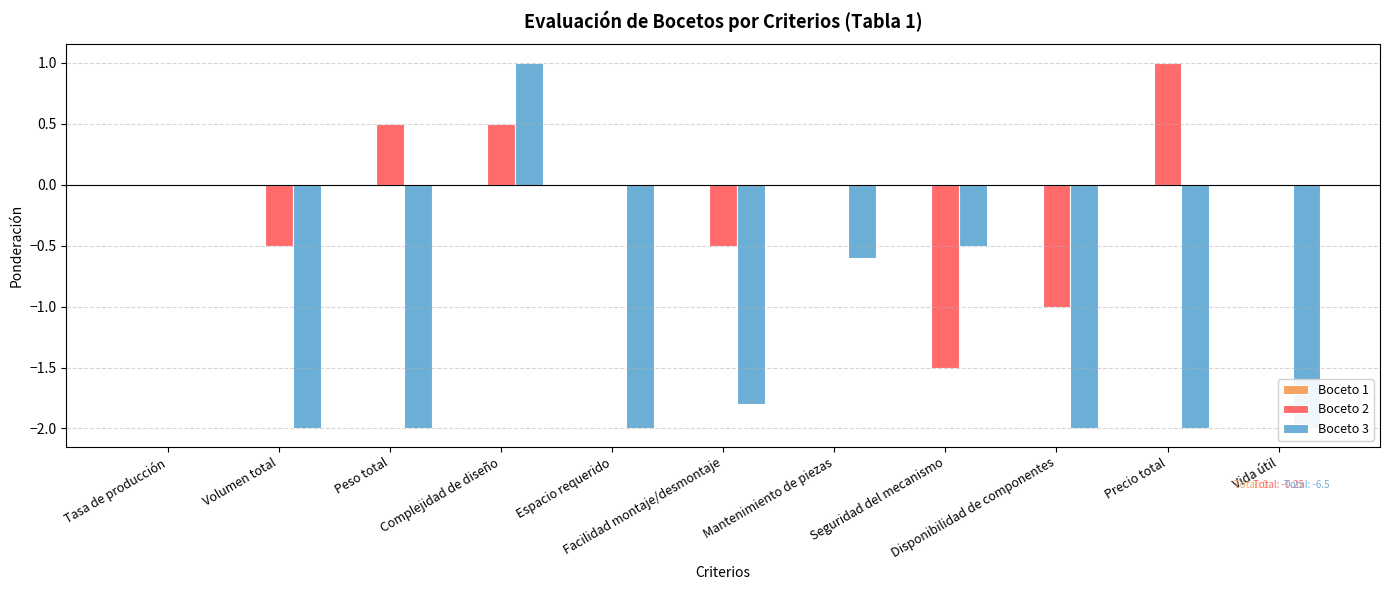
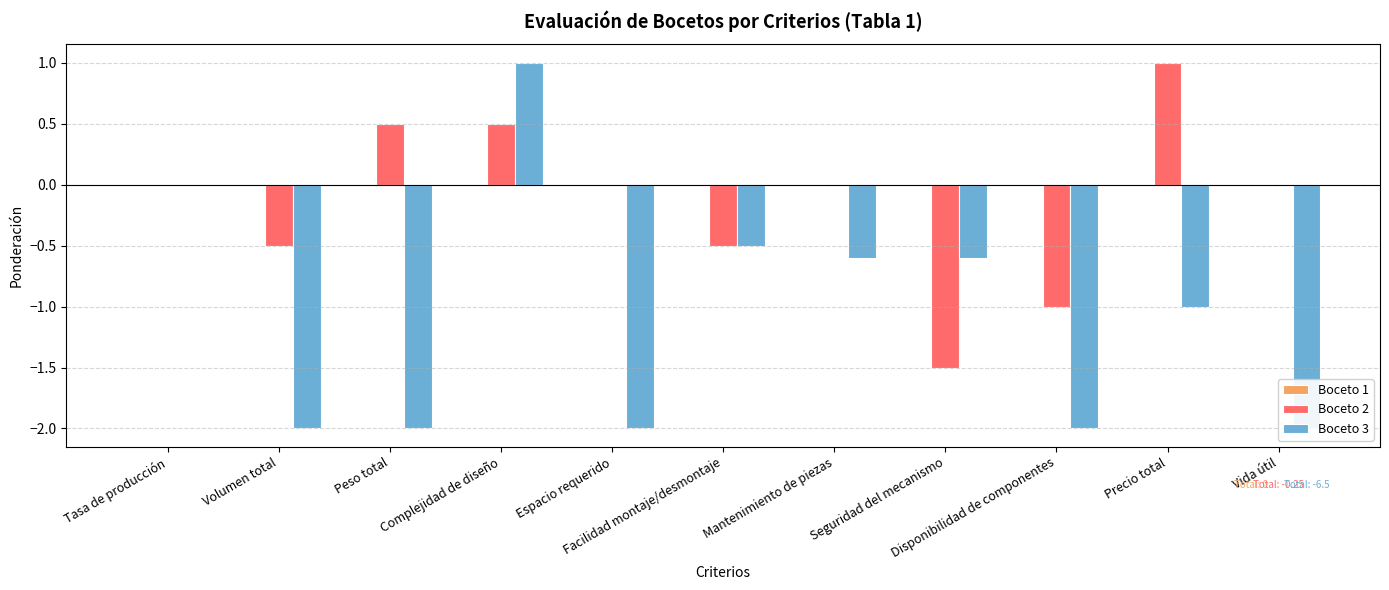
  {
    "Boceto 3": {
      "Tasa de producción": 0.0,
      "Volumen total": -2.0,
      "Peso total": -2.0,
      "Complejidad de diseño": 1.0,
      "Espacio requerido": -2.0,
-     "Facilidad montaje/desmontaje": -1.8,
+     "Facilidad montaje/desmontaje": -0.5,
      "Mantenimiento de piezas": -0.6,
-     "Seguridad del mecanismo": -0.5,
+     "Seguridad del mecanismo": -0.6,
      "Disponibilidad de componentes": -2.0,
-     "Precio total": -2
+     "Precio total": -1
    }
  }
